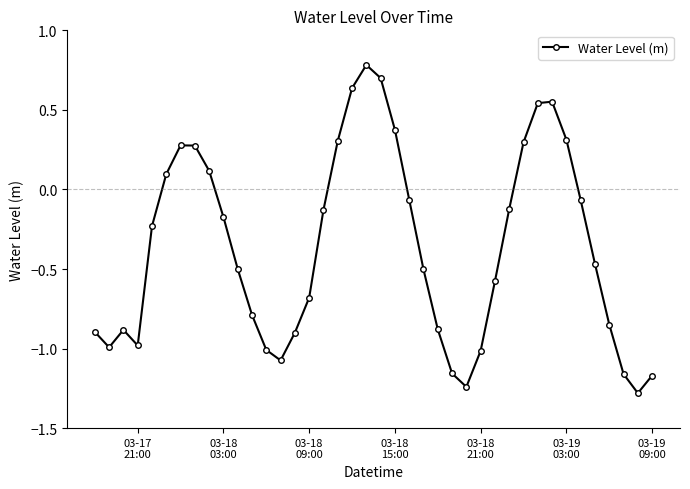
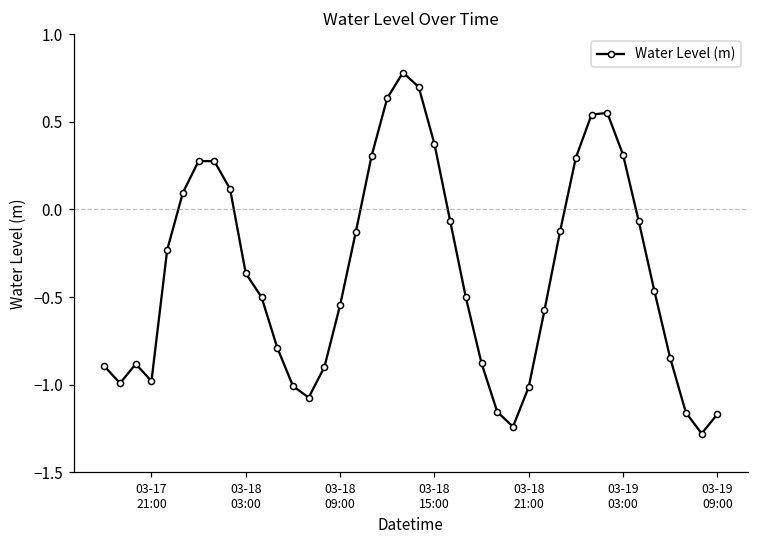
  {
    "03-17 21:00": -0.98,
-   "03-18 03:00": -0.17,
-   "03-18 09:00": -0.68,
+   "03-18 03:00": -0.37,
+   "03-18 09:00": -0.55,
    "03-18 15:00": 0.38,
    "03-18 21:00": -1.01,
    "03-19 03:00": 0.31,
    "03-19 09:00": -1.17
  }
